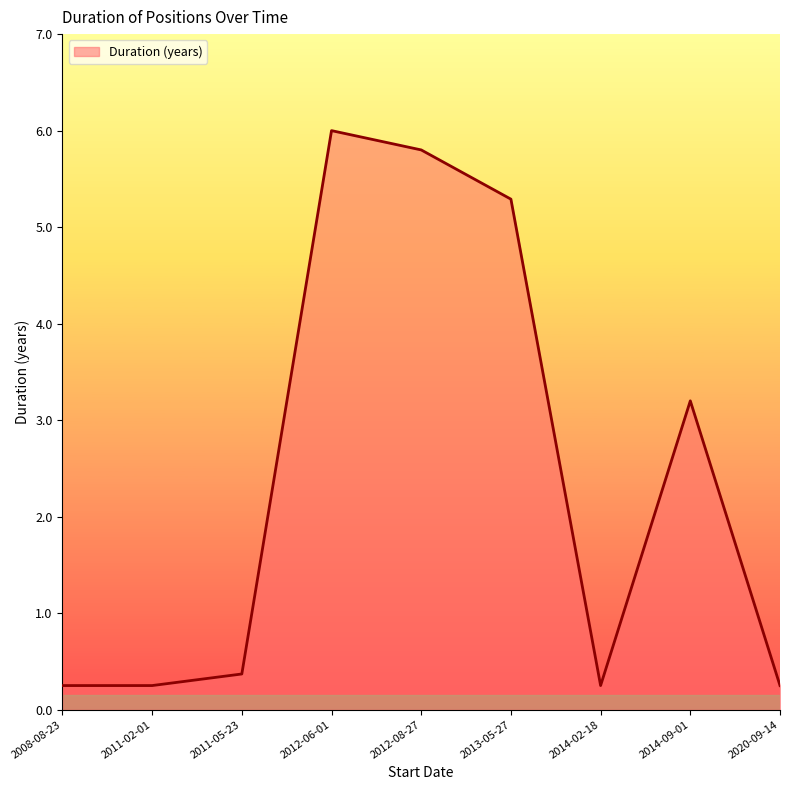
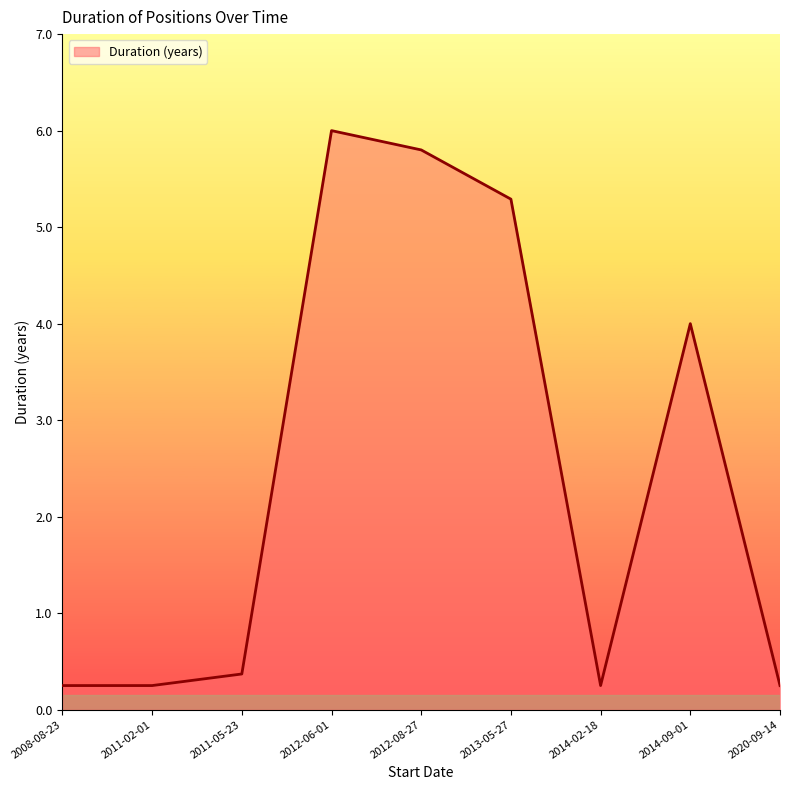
  {
    "2008-08-23": 0.3,
    "2011-02-01": 0.3,
    "2011-05-23": 0.4,
    "2012-06-01": 6.0,
    "2012-08-27": 5.8,
    "2013-05-27": 5.3,
    "2014-02-18": 0.3,
-   "2014-09-01": 3.2,
+   "2014-09-01": 4.0,
    "2020-09-14": 0.3
  }
